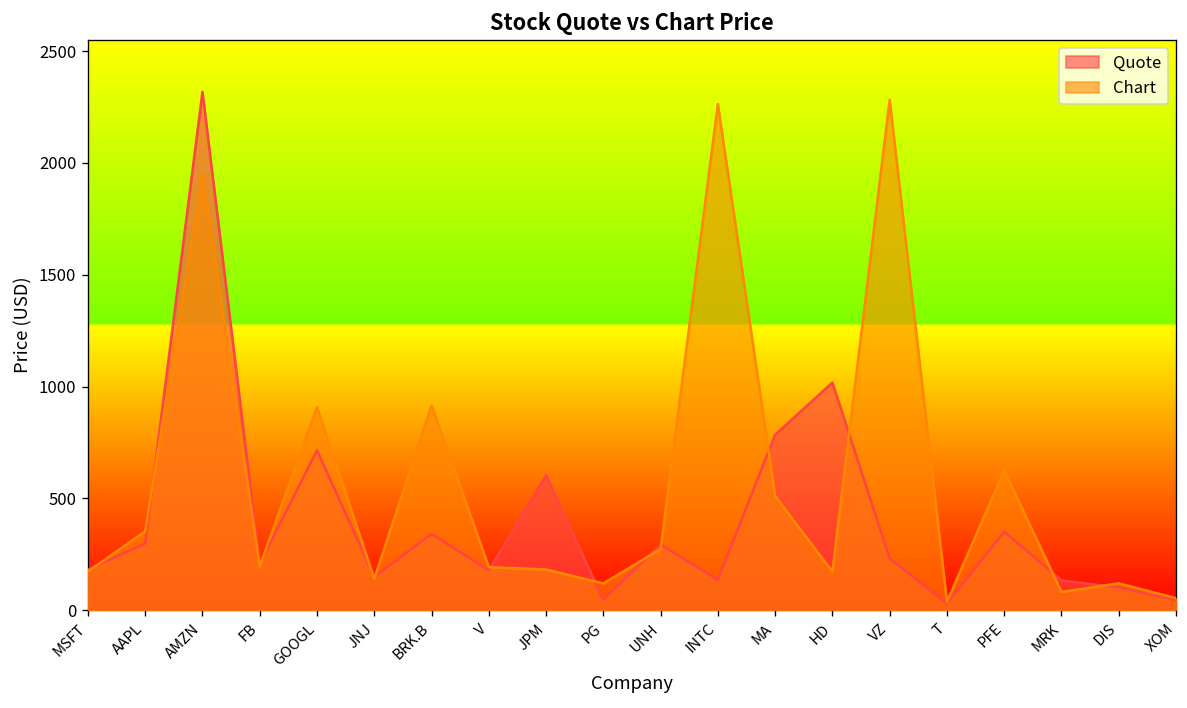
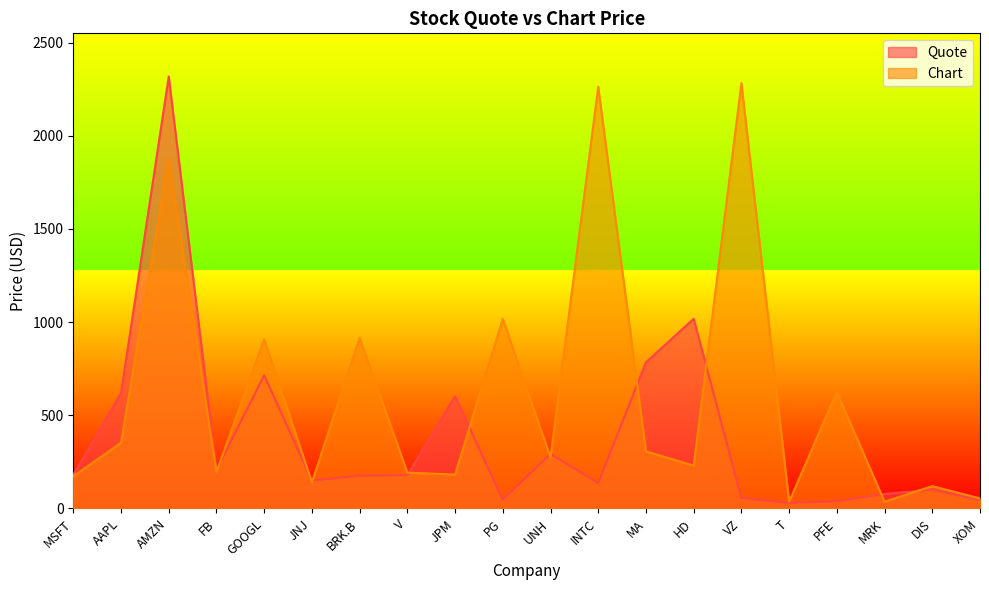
  {
    "Quote": {
-     "AAPL": 300,
+     "AAPL": 620,
      "AMZN": 2320,
      "GOOGL": 710,
-     "BRK.B": 340,
+     "BRK.B": 180,
      "V": 180,
      "JPM": 600,
      "PG": 50,
      "UNH": 290,
      "INTC": 140,
      "MA": 780,
      "HD": 1020,
-     "VZ": 230,
-     "PFE": 350,
-     "MRK": 130,
+     "VZ": 60,
+     "PFE": 40,
+     "MRK": 80,
      "DIS": 100
    },
    "Chart": {
      "AAPL": 350,
-     "AMZN": 1950,
+     "AMZN": 1880,
      "GOOGL": 910,
      "BRK.B": 920,
      "V": 190,
      "JPM": 180,
-     "PG": 120,
+     "PG": 1020,
      "UNH": 270,
      "INTC": 2260,
-     "MA": 510,
-     "HD": 170,
+     "MA": 310,
+     "HD": 230,
      "VZ": 2280,
      "PFE": 630,
-     "MRK": 80,
+     "MRK": 40,
      "DIS": 120
    }
  }
